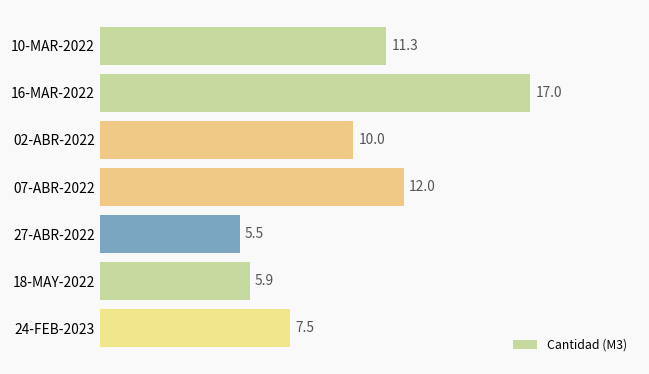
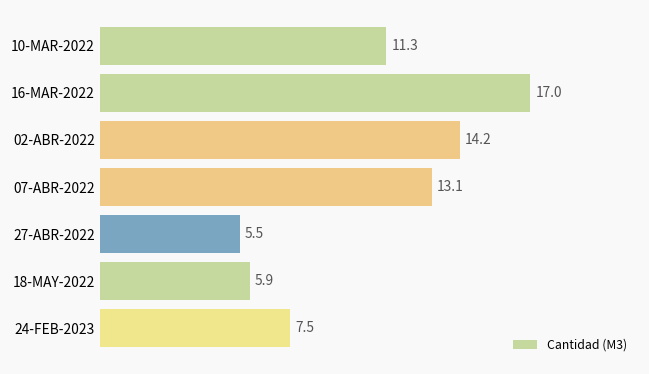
  {
    "10-MAR-2022": 11.3,
    "16-MAR-2022": 17.0,
-   "02-ABR-2022": 10.0,
-   "07-ABR-2022": 12.0,
+   "02-ABR-2022": 14.2,
+   "07-ABR-2022": 13.1,
    "27-ABR-2022": 5.5,
    "18-MAY-2022": 5.9,
    "24-FEB-2023": 7.5
  }
